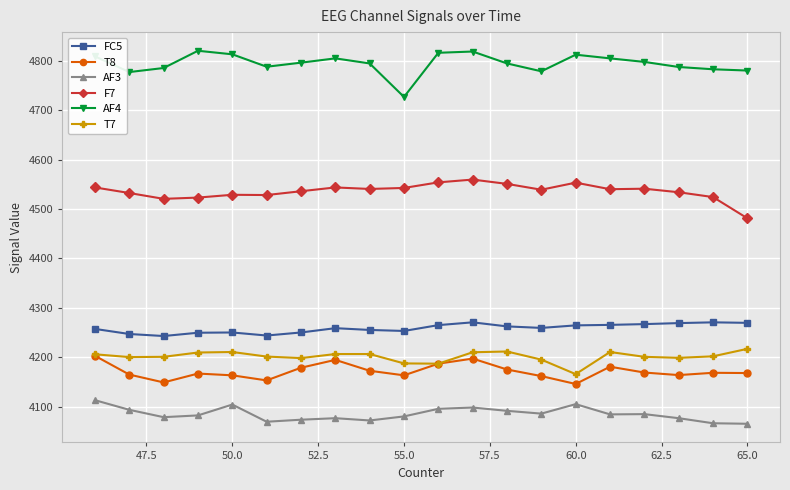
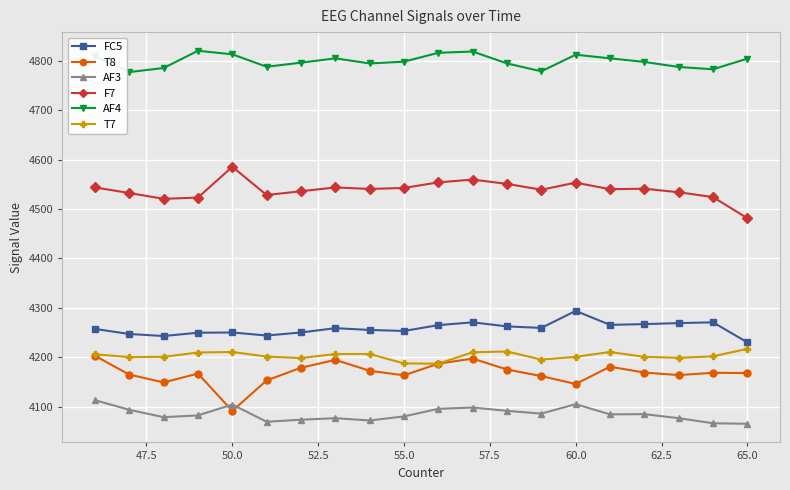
  {
    "FC5": {
      "50.0": 4250,
      "55.0": 4250,
-     "60.0": 4260,
-     "65.0": 4270
+     "60.0": 4290,
+     "65.0": 4230
    },
    "T8": {
-     "50.0": 4160,
+     "50.0": 4090,
      "55.0": 4160,
      "60.0": 4150,
      "65.0": 4170
    },
    "AF3": {
      "50.0": 4100,
      "55.0": 4080,
      "60.0": 4110,
      "65.0": 4070
    },
    "F7": {
-     "50.0": 4530,
+     "50.0": 4590,
      "55.0": 4540,
      "60.0": 4550,
      "65.0": 4480
    },
    "AF4": {
      "50.0": 4810,
-     "55.0": 4730,
+     "55.0": 4800,
      "60.0": 4810,
-     "65.0": 4780
+     "65.0": 4800
    },
    "T7": {
      "50.0": 4210,
      "55.0": 4190,
-     "60.0": 4170,
+     "60.0": 4200,
      "65.0": 4220
    }
  }
